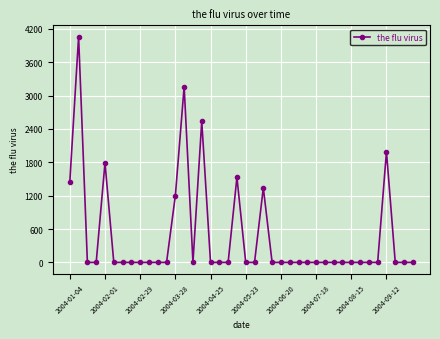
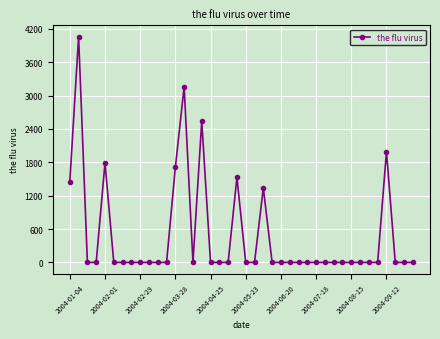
  {
    "2004-01-04": 1400,
    "2004-02-01": 1800,
    "2004-02-29": 0,
-   "2004-03-28": 1200,
+   "2004-03-28": 1700,
    "2004-04-25": 0,
    "2004-05-23": 0,
    "2004-06-20": 0,
    "2004-07-18": 0,
    "2004-08-15": 0,
    "2004-09-12": 2000
  }
